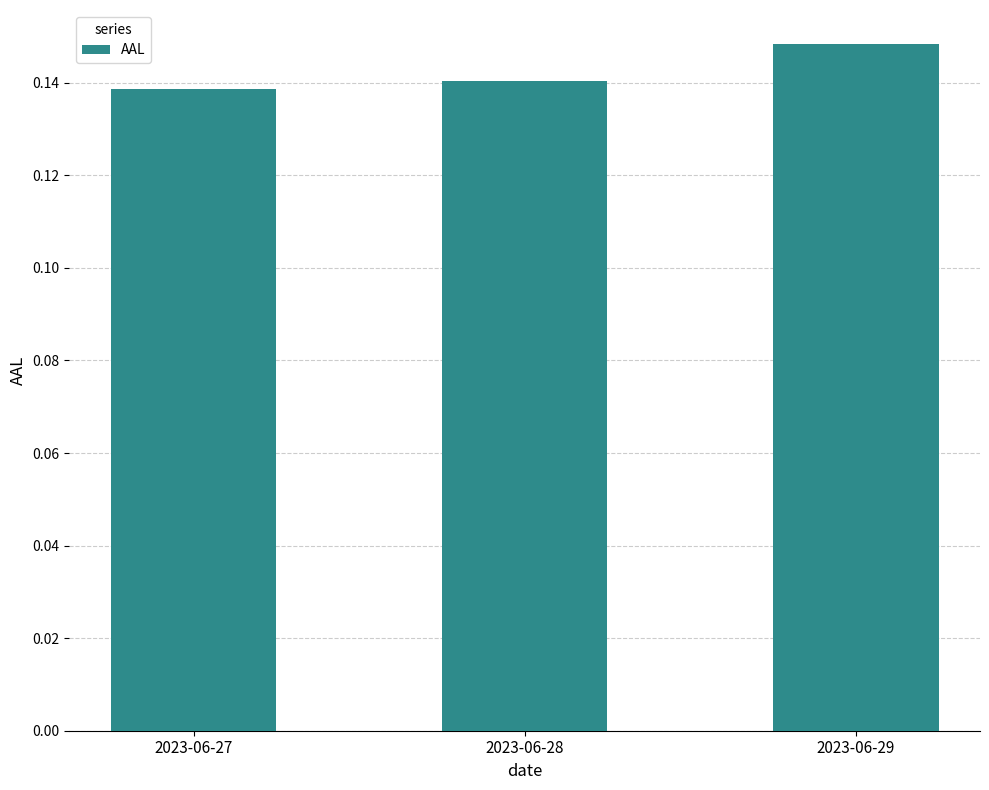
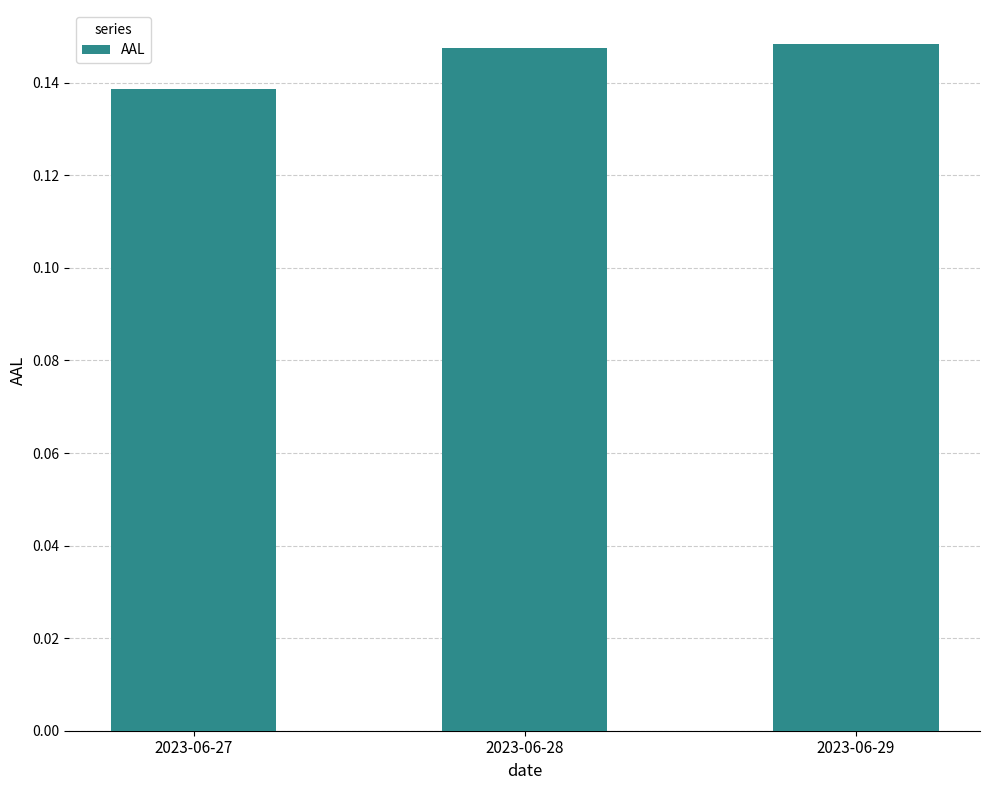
  {
    "2023-06-27": 0.139,
-   "2023-06-28": 0.140,
+   "2023-06-28": 0.148,
    "2023-06-29": 0.148
  }
